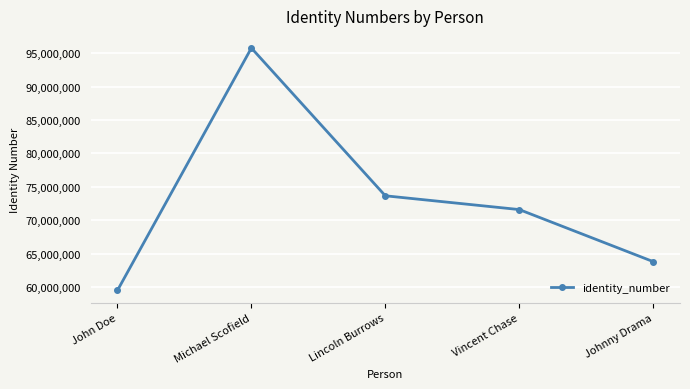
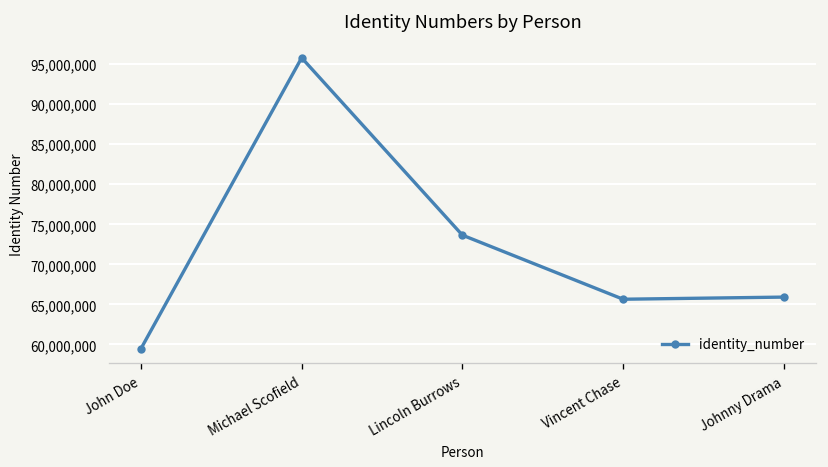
  {
    "John Doe": "59,000,000",
    "Michael Scofield": "96,000,000",
    "Lincoln Burrows": "74,000,000",
-   "Vincent Chase": "72,000,000",
-   "Johnny Drama": "64,000,000"
+   "Vincent Chase": "66,000,000",
+   "Johnny Drama": "66,000,000"
  }
